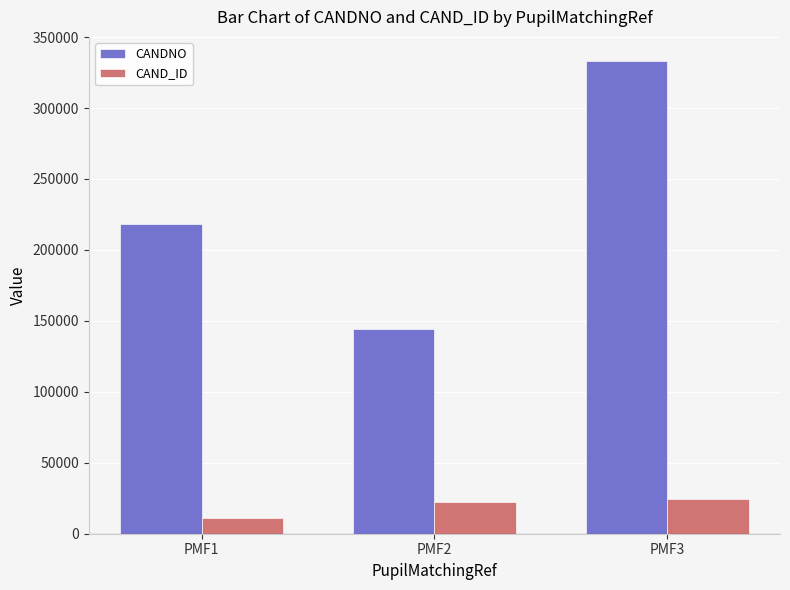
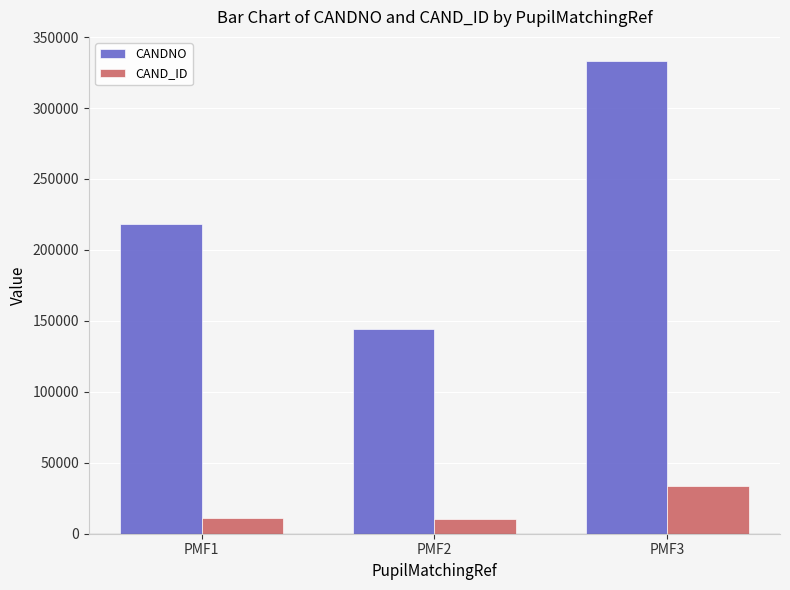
  {
    "CANDNO": {
      "PMF1": 218000,
      "PMF2": 144000,
      "PMF3": 333000
    },
    "CAND_ID": {
      "PMF1": 11000,
-     "PMF2": 22000,
-     "PMF3": 24000
+     "PMF2": 10000,
+     "PMF3": 33000
    }
  }
